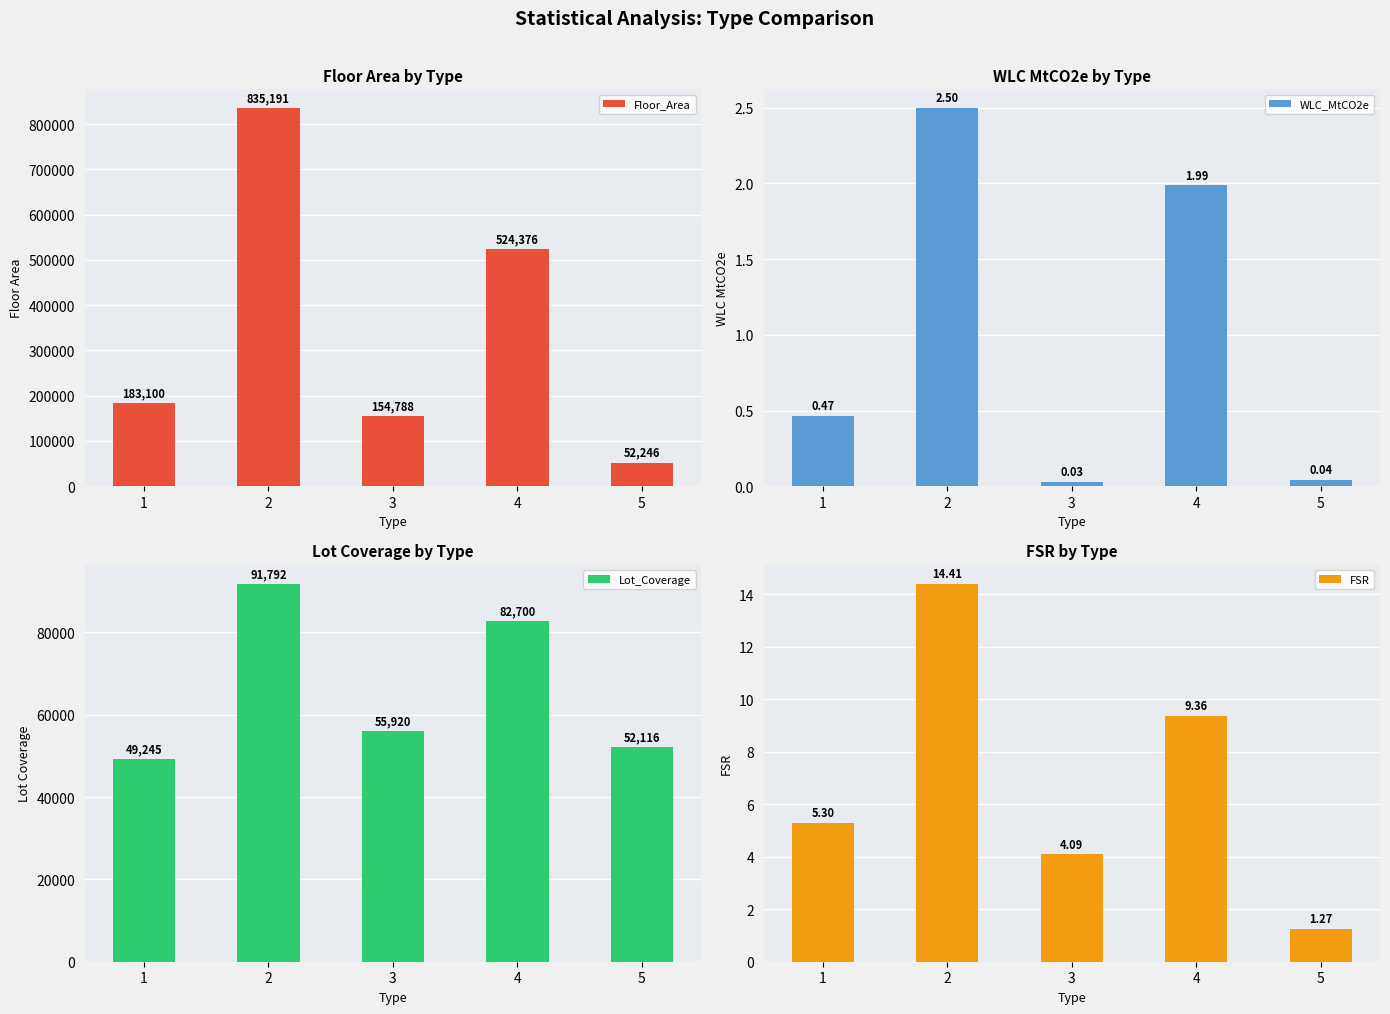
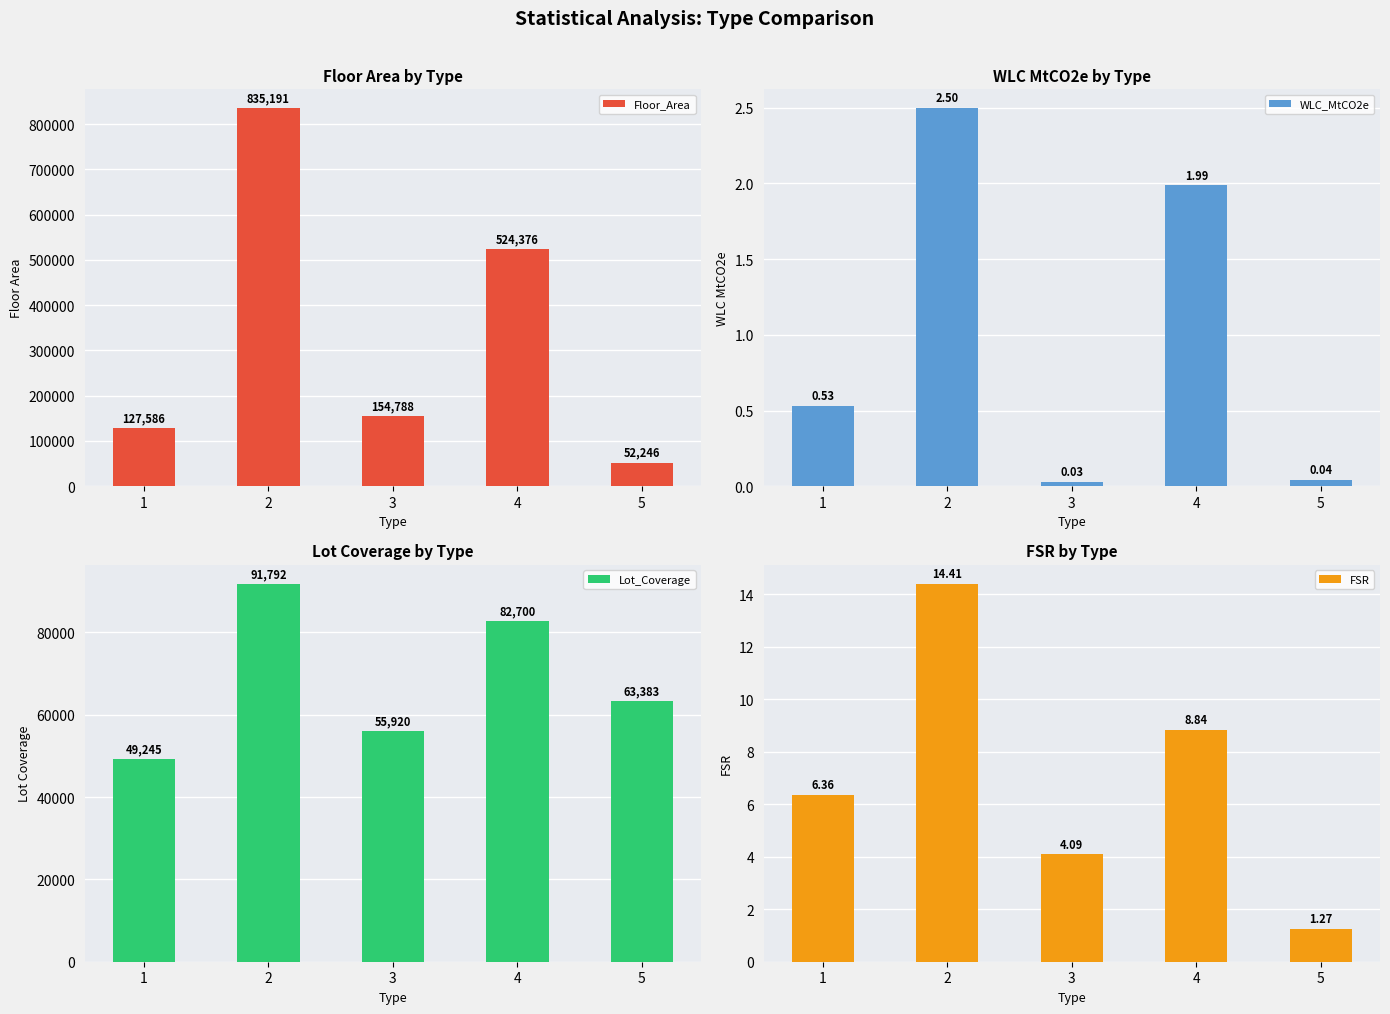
  {
    "Floor Area by Type": {
-     "1": "183,100",
+     "1": "127,586",
      "2": "835,191",
      "3": "154,788",
      "4": "524,376",
      "5": "52,246"
    },
    "WLC MtCO2e by Type": {
-     "1": "0.47",
+     "1": "0.53",
      "2": "2.50",
      "3": "0.03",
      "4": "1.99",
      "5": "0.04"
    },
    "Lot Coverage by Type": {
      "1": "49,245",
      "2": "91,792",
      "3": "55,920",
      "4": "82,700",
-     "5": "52,116"
+     "5": "63,383"
    },
    "FSR by Type": {
-     "1": "5.30",
+     "1": "6.36",
      "2": "14.41",
      "3": "4.09",
-     "4": "9.36",
+     "4": "8.84",
      "5": "1.27"
    }
  }
